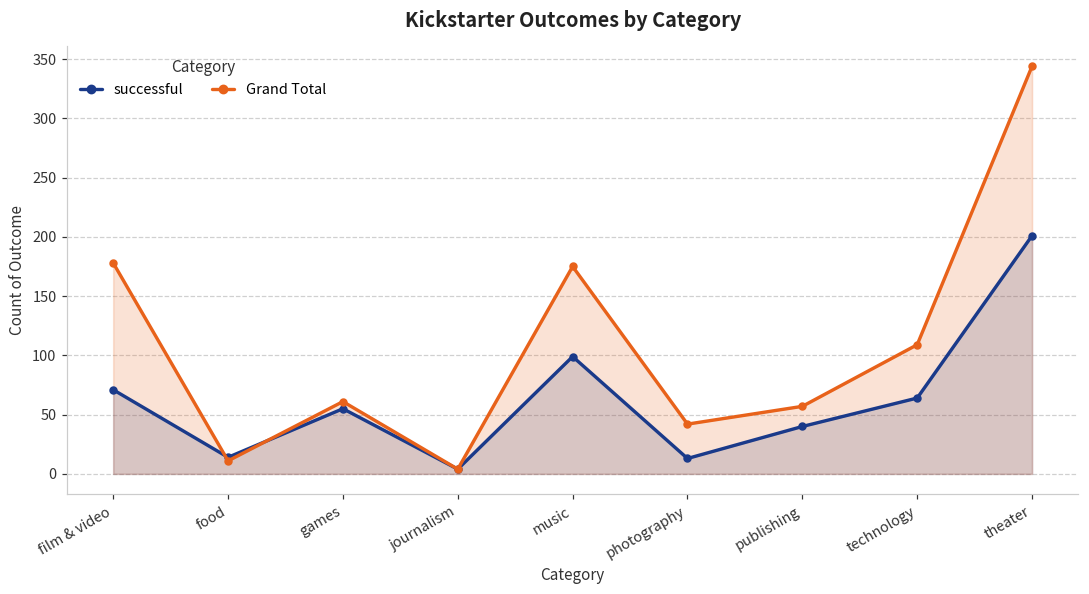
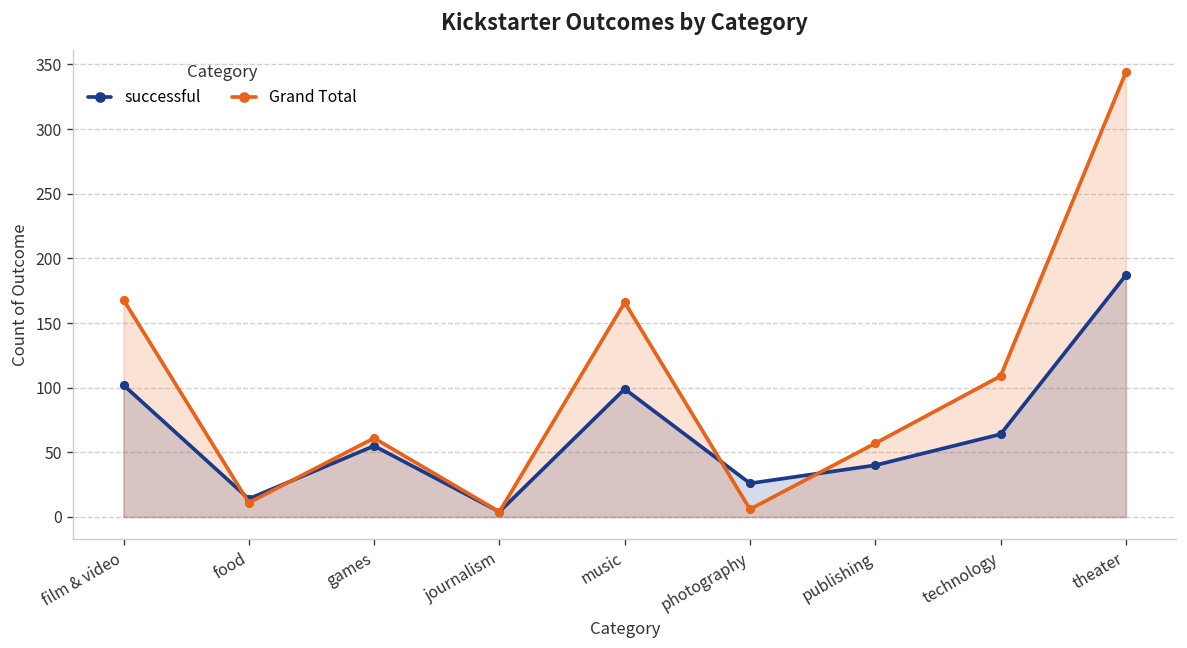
  {
    "successful": {
-     "film & video": 71,
+     "film & video": 102,
      "food": 14,
      "games": 55,
      "music": 99,
-     "photography": 13,
+     "photography": 26,
      "publishing": 40,
      "technology": 64,
-     "theater": 201
+     "theater": 187
    },
    "Grand Total": {
-     "film & video": 178,
+     "film & video": 168,
      "food": 11,
      "games": 61,
-     "music": 175,
-     "photography": 42,
+     "music": 166,
+     "photography": 6,
      "publishing": 57,
      "technology": 109,
      "theater": 344
    }
  }
